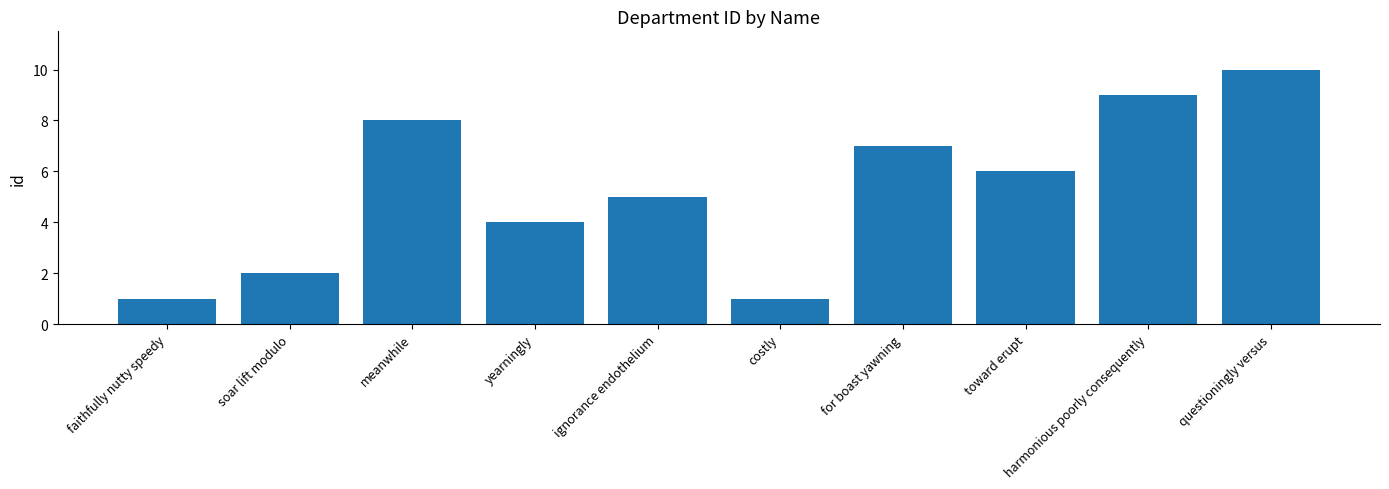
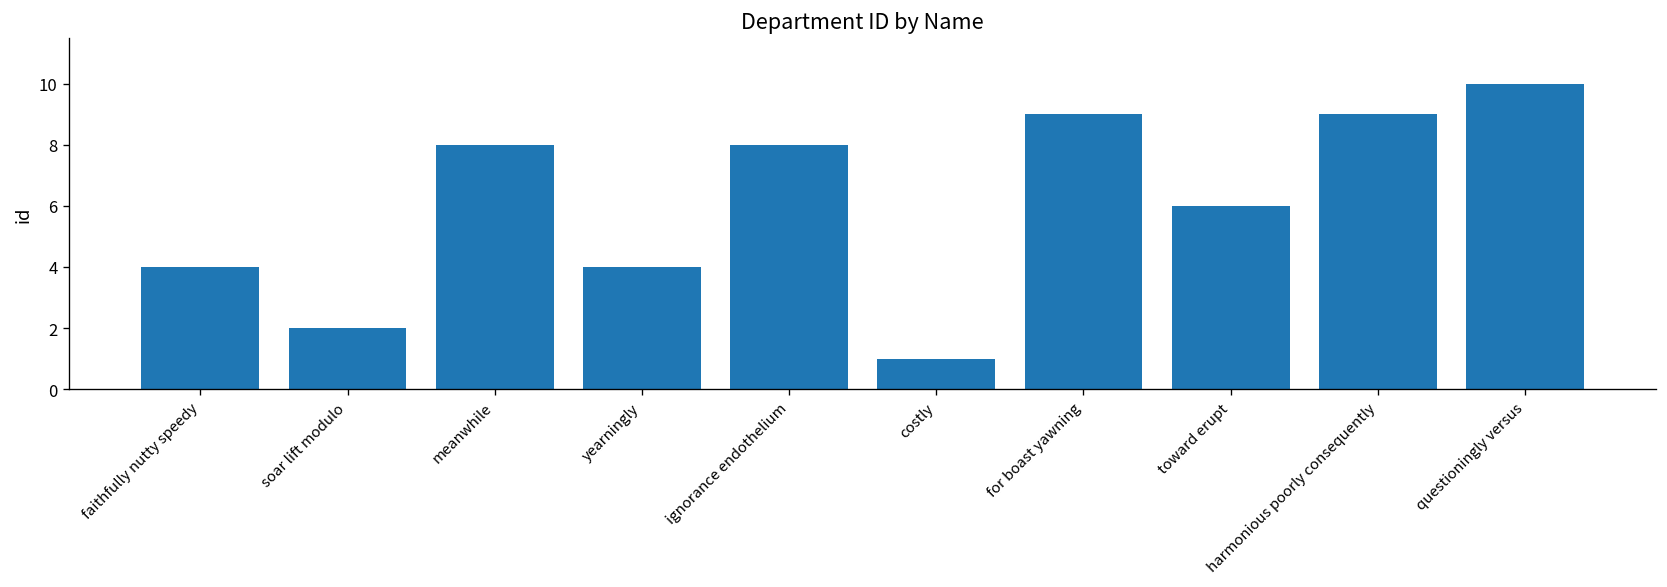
  {
-   "faithfully nutty speedy": 1,
+   "faithfully nutty speedy": 4,
    "soar lift modulo": 2,
    "meanwhile": 8,
    "yearningly": 4,
-   "ignorance endothelium": 5,
+   "ignorance endothelium": 8,
    "costly": 1,
-   "for boast yawning": 7,
+   "for boast yawning": 9,
    "toward erupt": 6,
    "harmonious poorly consequently": 9,
    "questioningly versus": 10
  }
